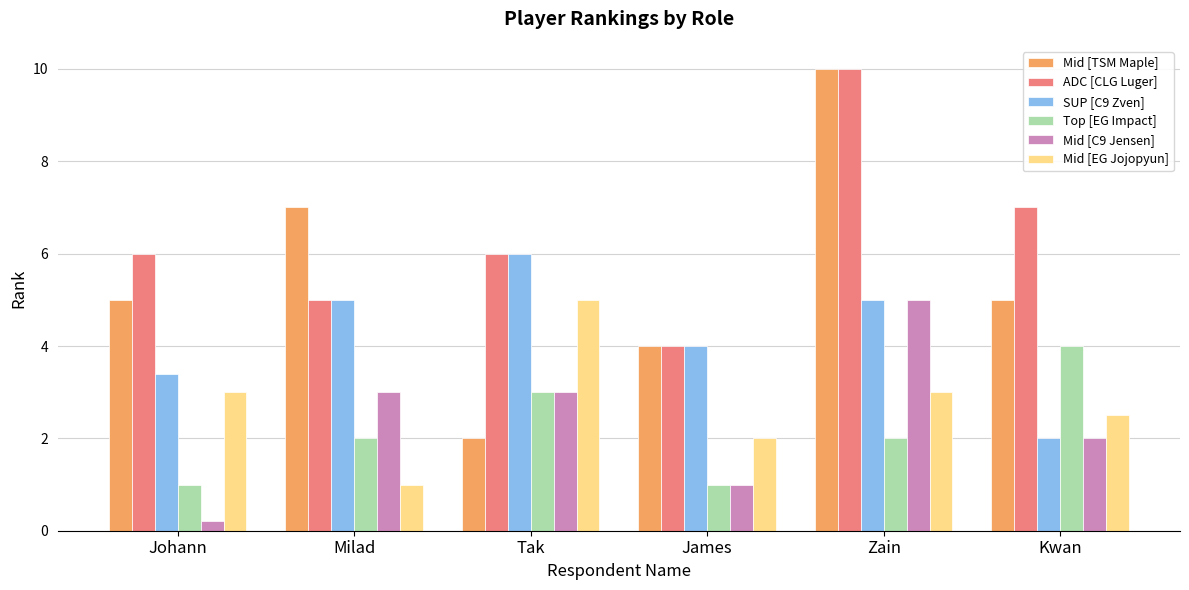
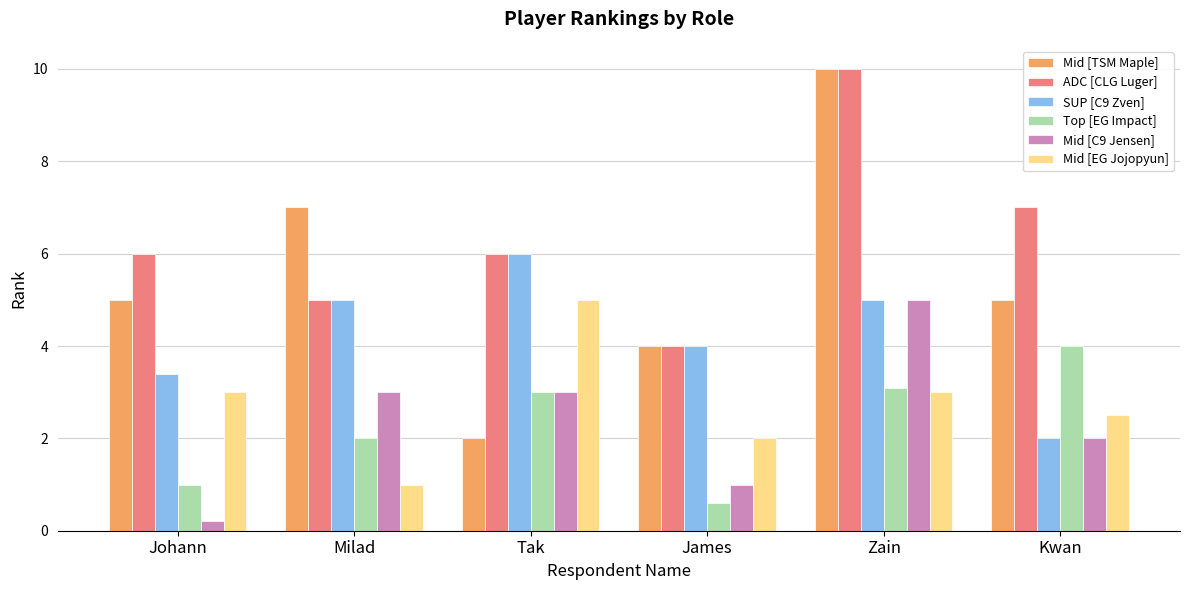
  {
    "SUP [C9 Zven]": {
      "Johann": 3.4,
      "Milad": 5.0,
      "Tak": 6.0,
      "James": 4.0,
      "Zain": 5.0,
      "Kwan": 2.0
    },
    "Top [EG Impact]": {
      "Johann": 1.0,
      "Milad": 2.0,
      "Tak": 3.0,
-     "James": 1.0,
-     "Zain": 2.0,
+     "James": 0.6,
+     "Zain": 3.1,
      "Kwan": 4.0
    },
    "Mid [C9 Jensen]": {
      "Johann": 0.2,
      "Milad": 3.0,
      "Tak": 3.0,
      "James": 1.0,
      "Zain": 5.0,
      "Kwan": 2.0
    },
    "Mid [EG Jojopyun]": {
      "Johann": 3.0,
      "Milad": 1.0,
      "Tak": 5.0,
      "James": 2.0,
      "Zain": 3.0,
      "Kwan": 2.5
    }
  }
